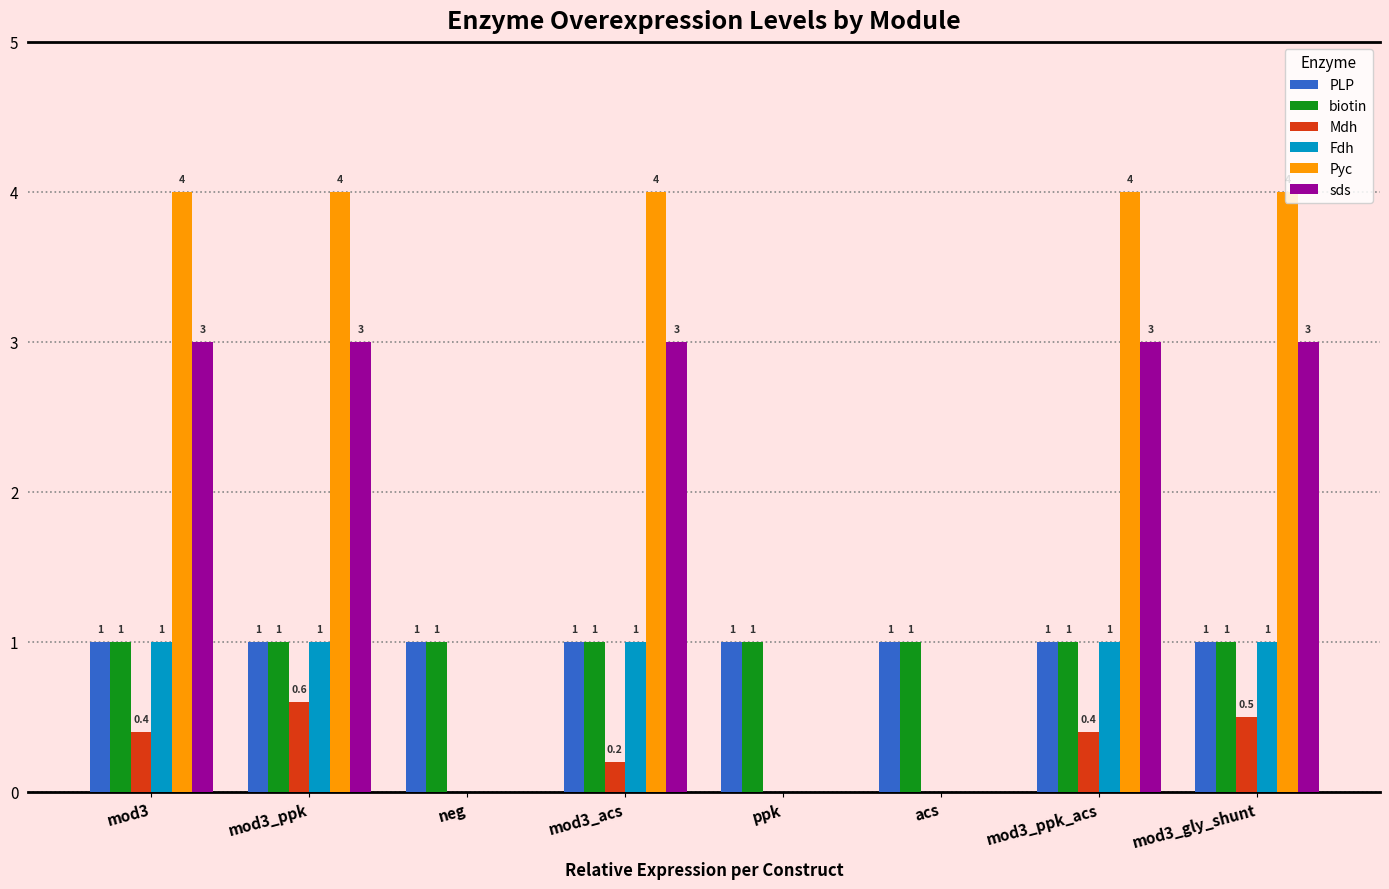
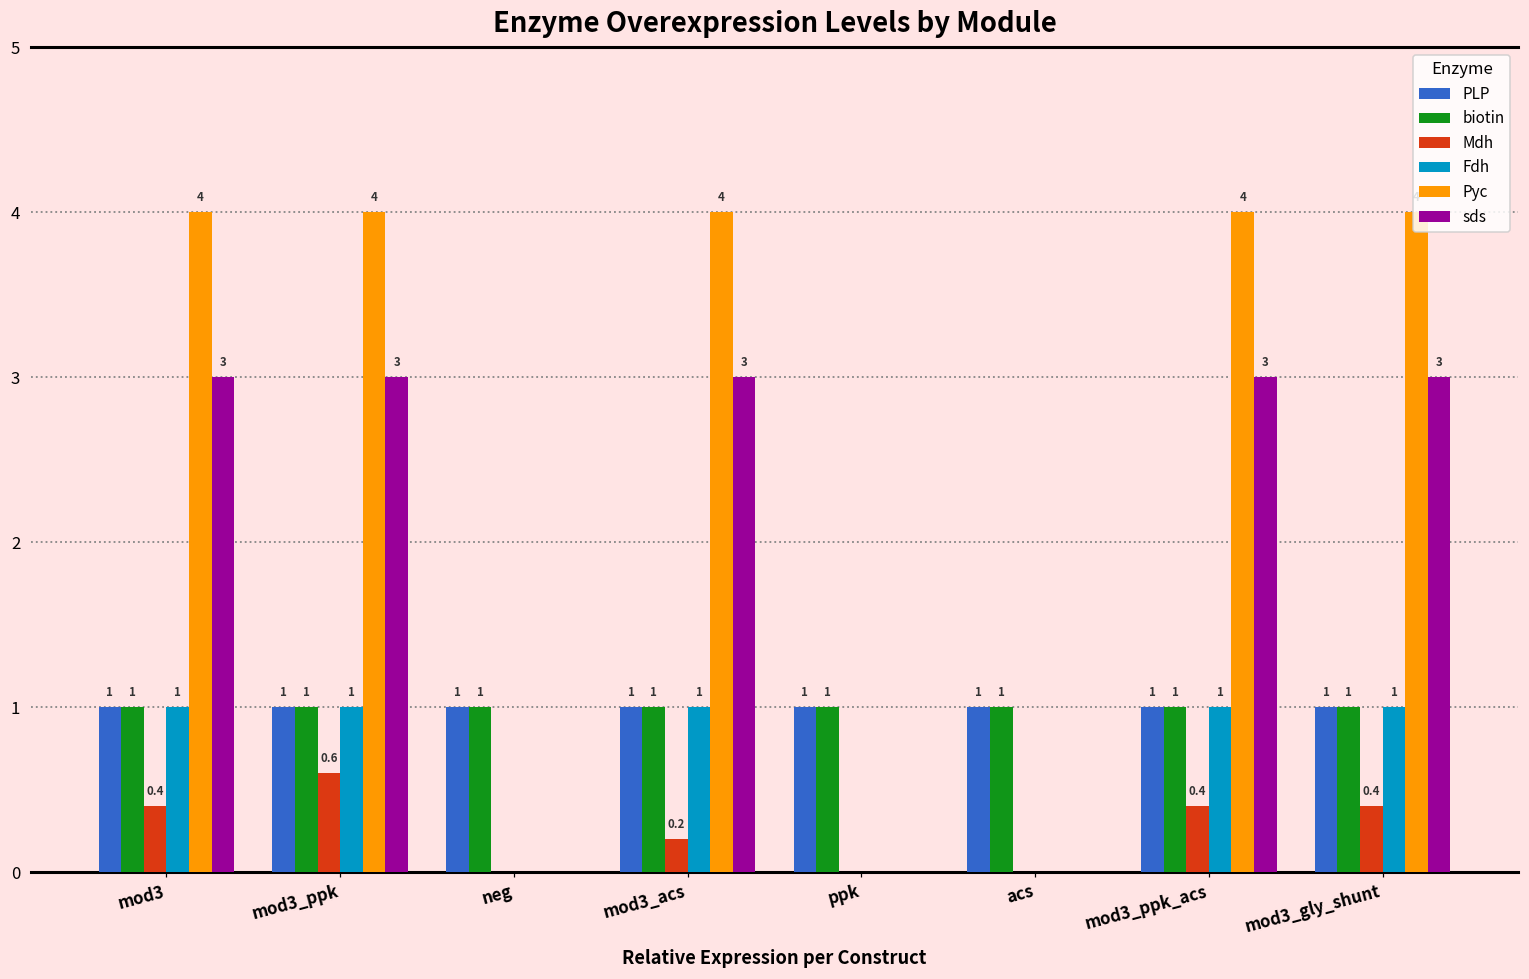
  {
    "PLP": {
      "mod3": 1,
      "mod3_ppk": 1,
      "neg": 1,
      "mod3_acs": 1,
      "ppk": 1,
      "acs": 1,
      "mod3_ppk_acs": 1,
      "mod3_gly_shunt": 1
    },
    "biotin": {
      "mod3": 1,
      "mod3_ppk": 1,
      "neg": 1,
      "mod3_acs": 1,
      "ppk": 1,
      "acs": 1,
      "mod3_ppk_acs": 1,
      "mod3_gly_shunt": 1
    },
    "Mdh": {
      "mod3": 0.4,
      "mod3_ppk": 0.6,
      "mod3_acs": 0.2,
      "mod3_ppk_acs": 0.4,
-     "mod3_gly_shunt": 0.5
+     "mod3_gly_shunt": 0.4
    },
    "Fdh": {
      "mod3": 1,
      "mod3_ppk": 1,
      "mod3_acs": 1,
      "mod3_ppk_acs": 1,
      "mod3_gly_shunt": 1
    },
    "Pyc": {
      "mod3": 4,
      "mod3_ppk": 4,
      "mod3_acs": 4,
      "mod3_ppk_acs": 4
    },
    "sds": {
      "mod3": 3,
      "mod3_ppk": 3,
      "mod3_acs": 3,
      "mod3_ppk_acs": 3,
      "mod3_gly_shunt": 3
    }
  }
